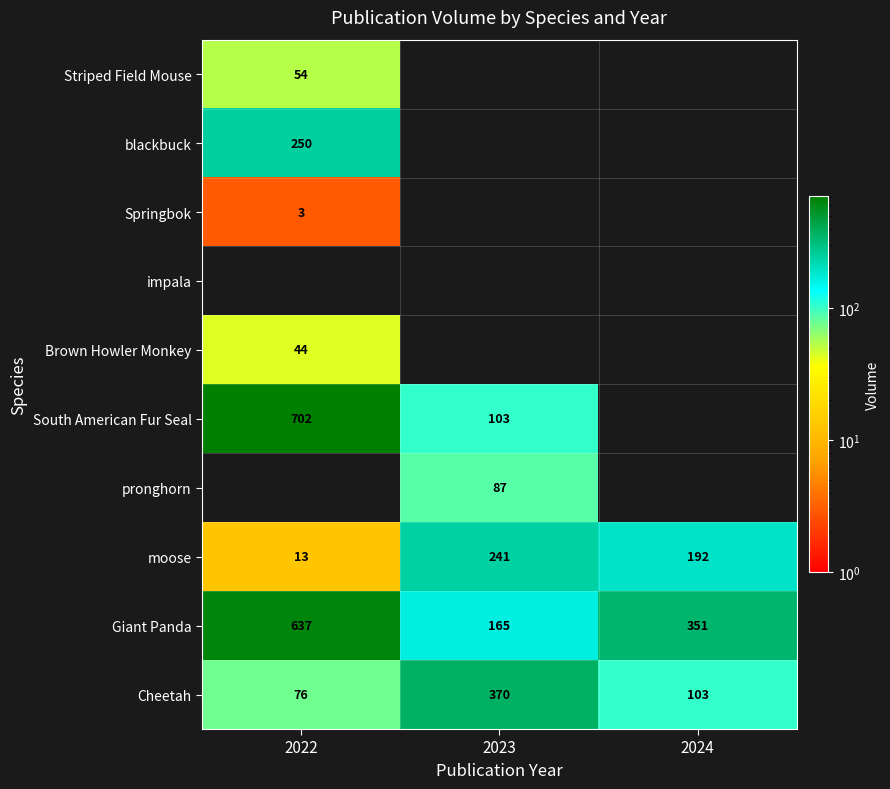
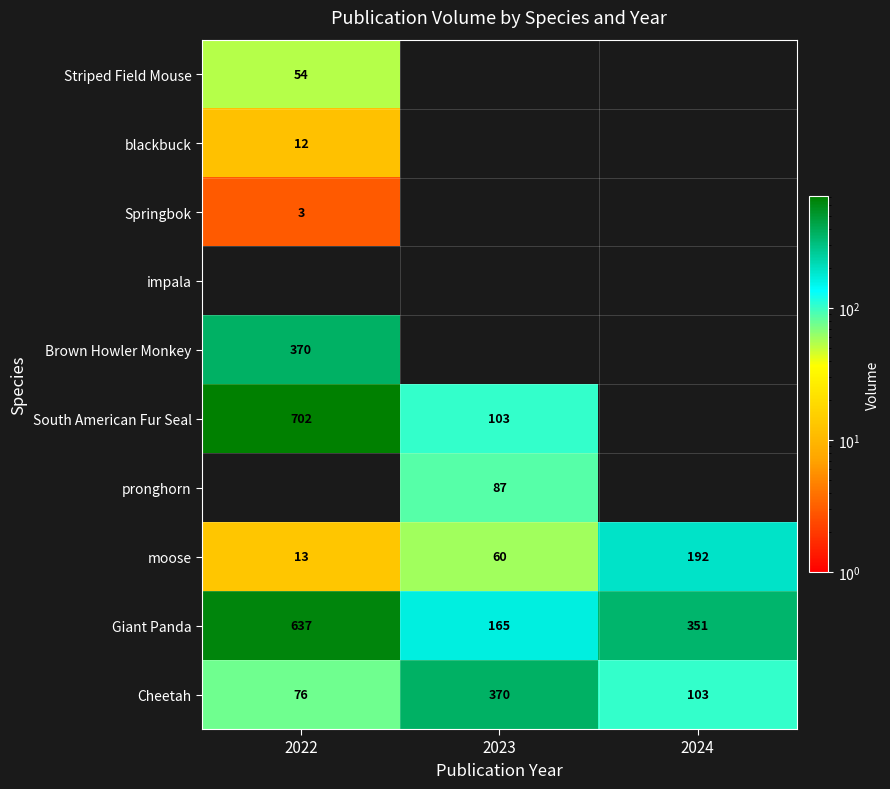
  {
    "Striped Field Mouse": {
      "2022": 54
    },
    "blackbuck": {
-     "2022": 250
+     "2022": 12
    },
    "Springbok": {
      "2022": 3
    },
    "Brown Howler Monkey": {
-     "2022": 44
+     "2022": 370
    },
    "South American Fur Seal": {
      "2022": 702,
      "2023": 103
    },
    "pronghorn": {
      "2023": 87
    },
    "moose": {
      "2022": 13,
-     "2023": 241,
+     "2023": 60,
      "2024": 192
    },
    "Giant Panda": {
      "2022": 637,
      "2023": 165,
      "2024": 351
    },
    "Cheetah": {
      "2022": 76,
      "2023": 370,
      "2024": 103
    }
  }
